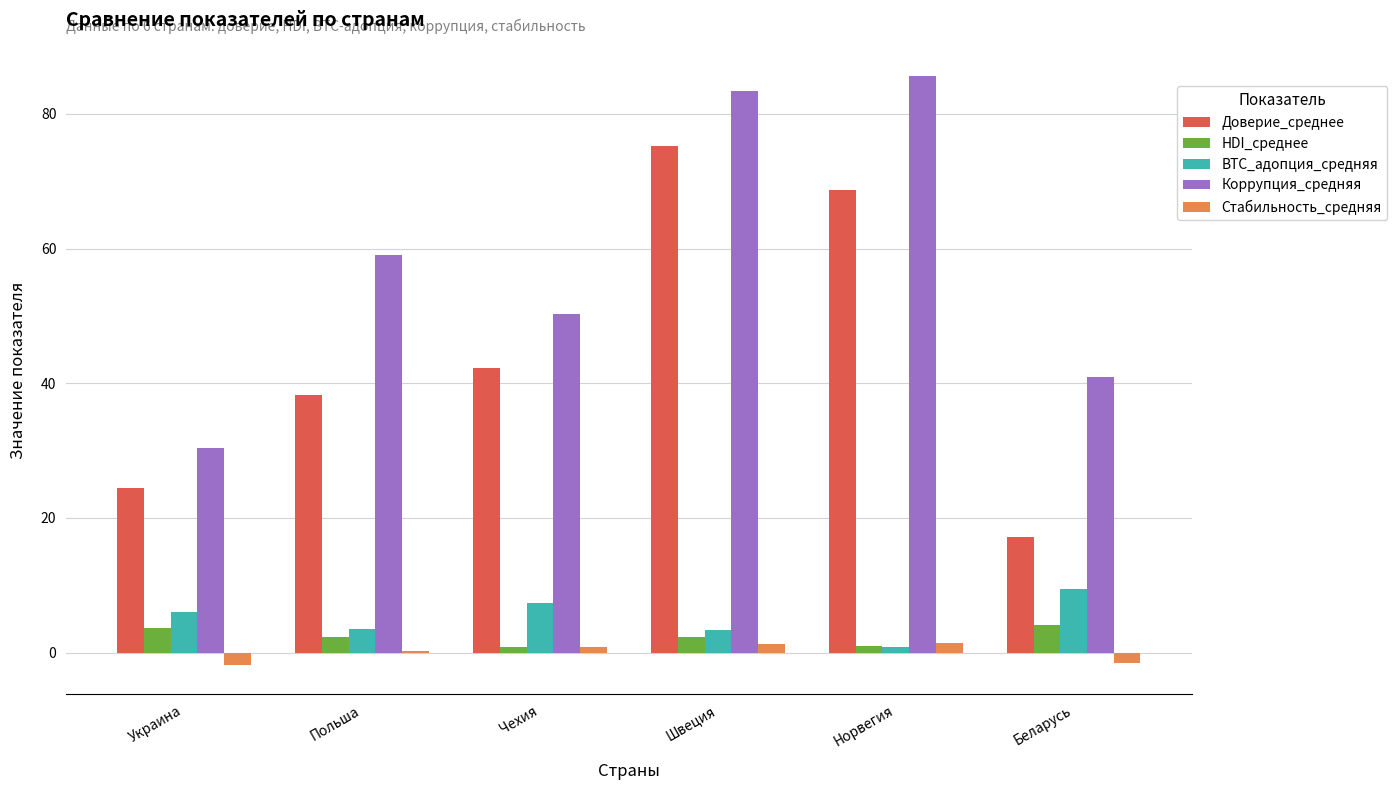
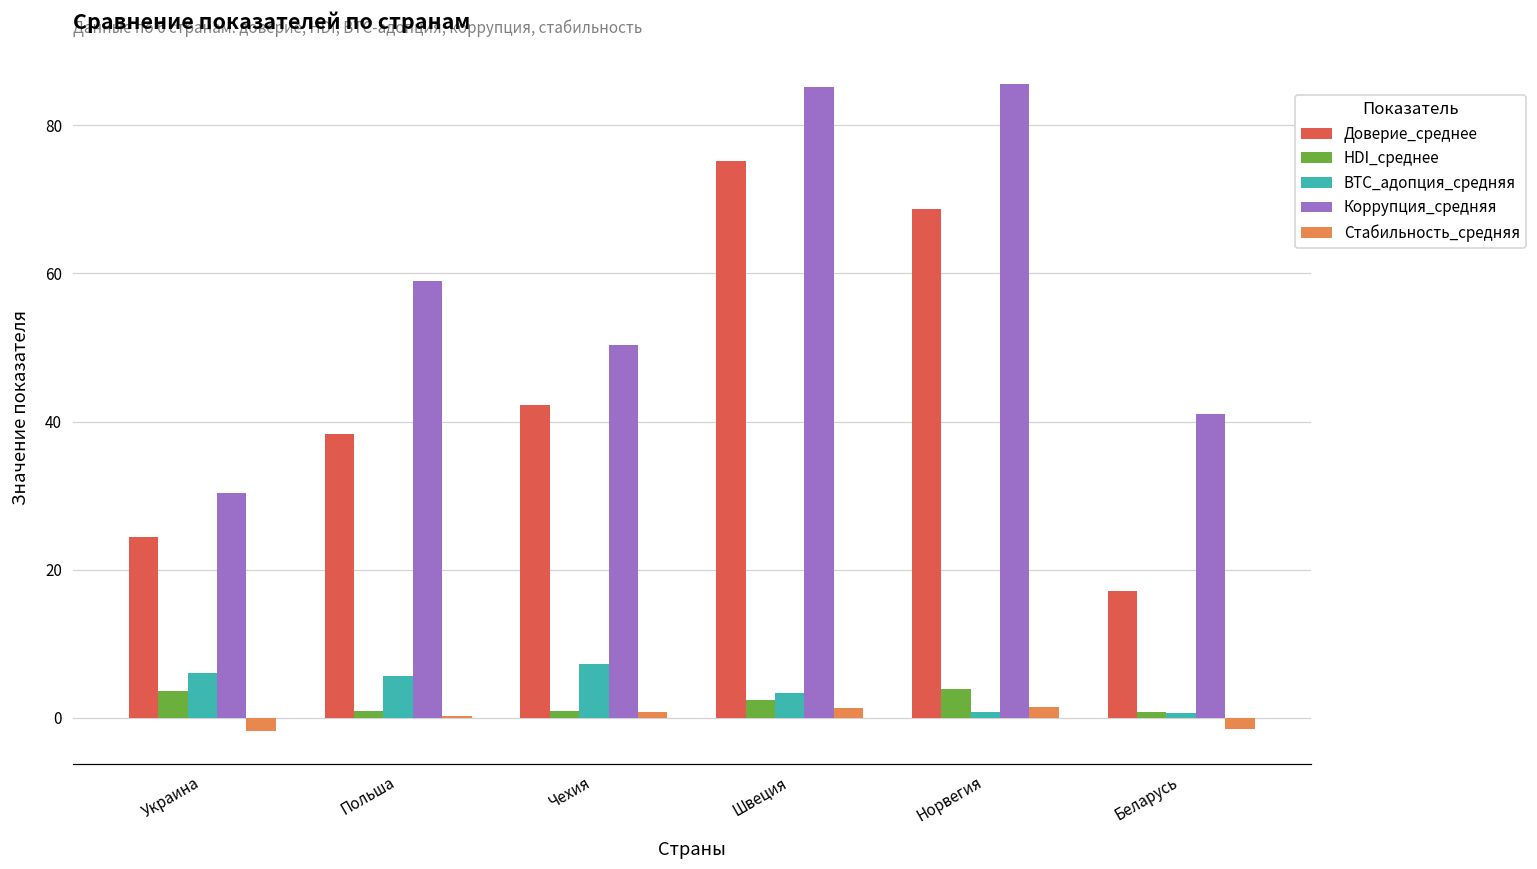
  {
    "HDI_среднее": {
      "Украина": 4,
-     "Польша": 2,
+     "Польша": 1,
      "Чехия": 1,
      "Швеция": 2,
-     "Норвегия": 1,
-     "Беларусь": 4
+     "Норвегия": 4,
+     "Беларусь": 1
    },
    "BTC_адопция_средняя": {
      "Украина": 6,
-     "Польша": 4,
+     "Польша": 6,
      "Чехия": 7,
      "Швеция": 3,
      "Норвегия": 1,
-     "Беларусь": 10
+     "Беларусь": 1
    },
    "Коррупция_средняя": {
      "Украина": 30,
      "Польша": 59,
      "Чехия": 50,
-     "Швеция": 83,
+     "Швеция": 85,
      "Норвегия": 86,
      "Беларусь": 41
    }
  }
